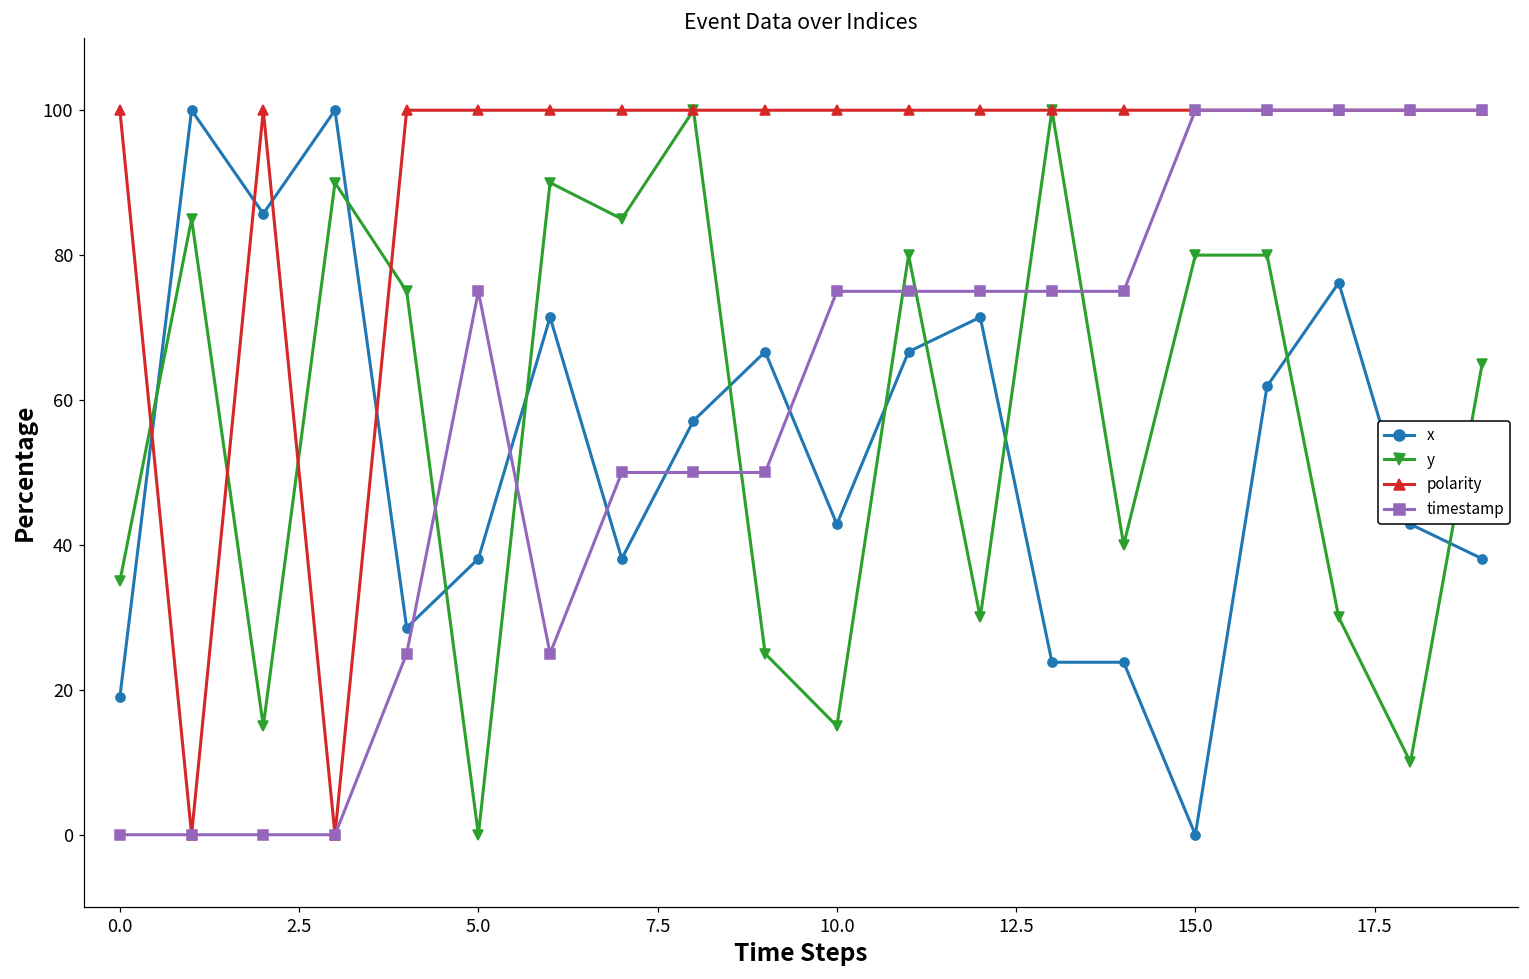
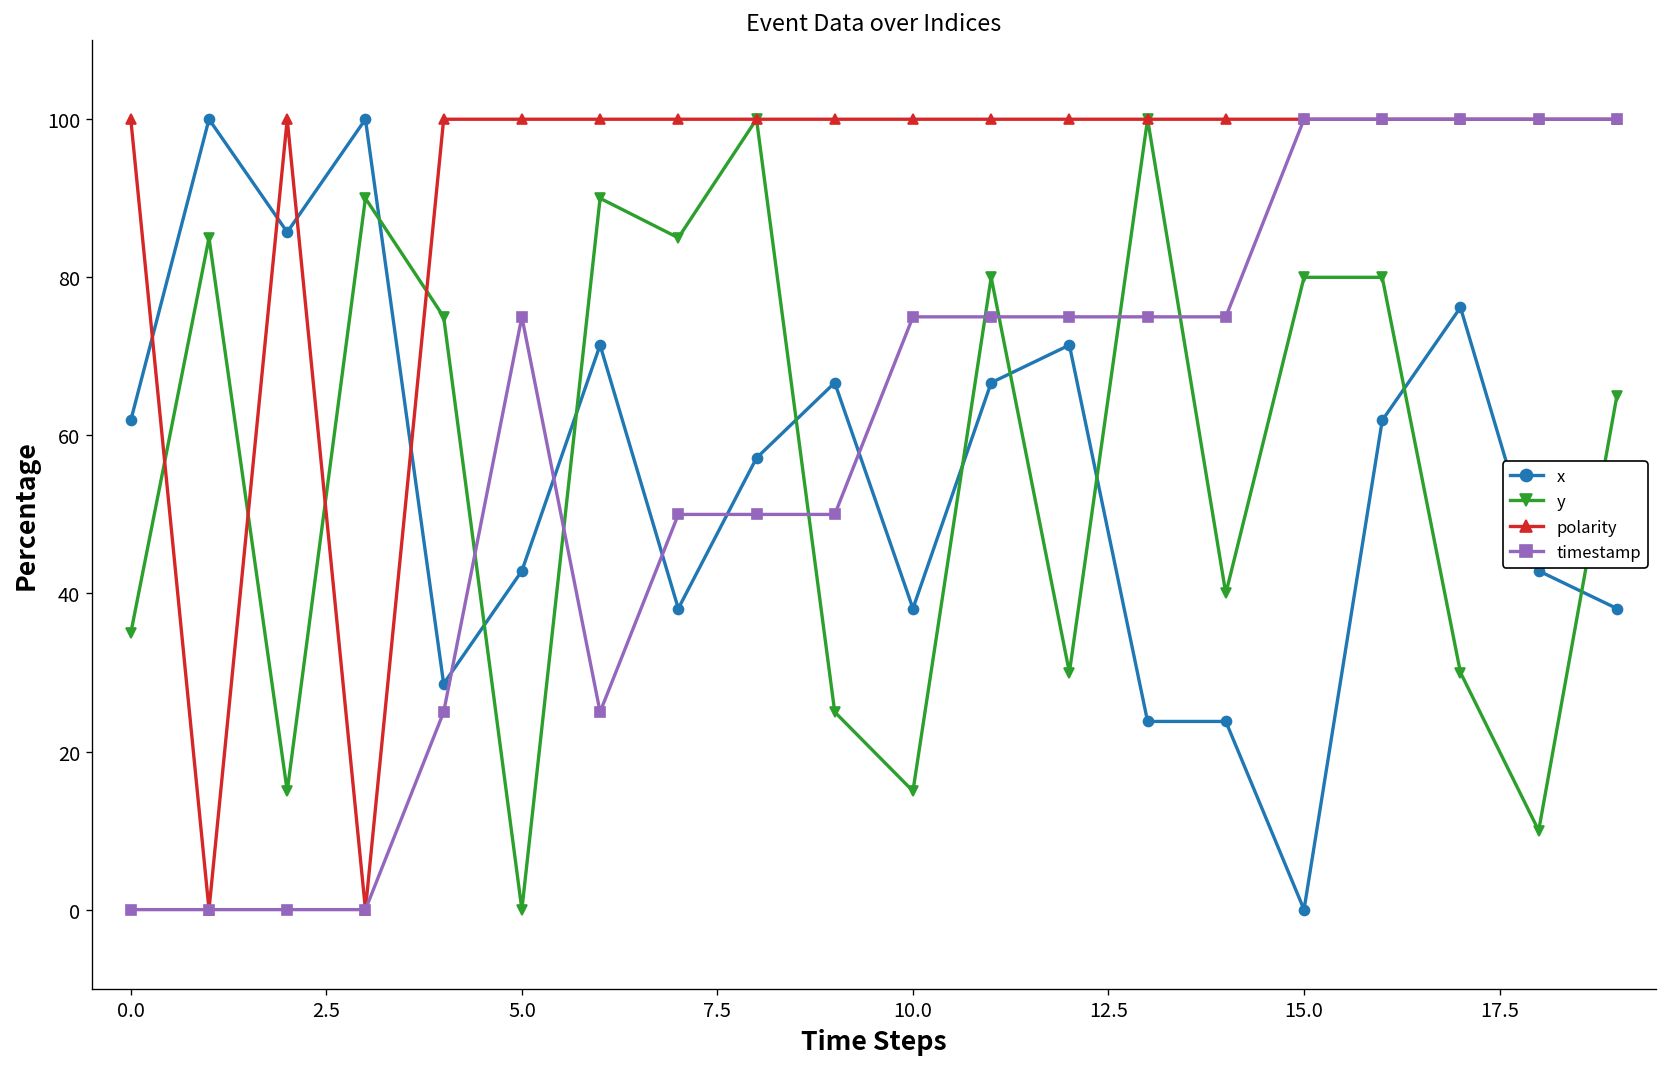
  {
    "x": {
-     "0.0": 19,
-     "5.0": 38,
-     "10.0": 43,
+     "0.0": 62,
+     "5.0": 43,
+     "10.0": 38,
      "15.0": 0
    },
    "y": {
      "0.0": 35,
      "5.0": 0,
      "10.0": 15,
      "15.0": 80
    },
    "polarity": {
      "0.0": 100,
      "5.0": 100,
      "10.0": 100
    },
    "timestamp": {
      "0.0": 0,
      "5.0": 75,
      "10.0": 75
    }
  }
